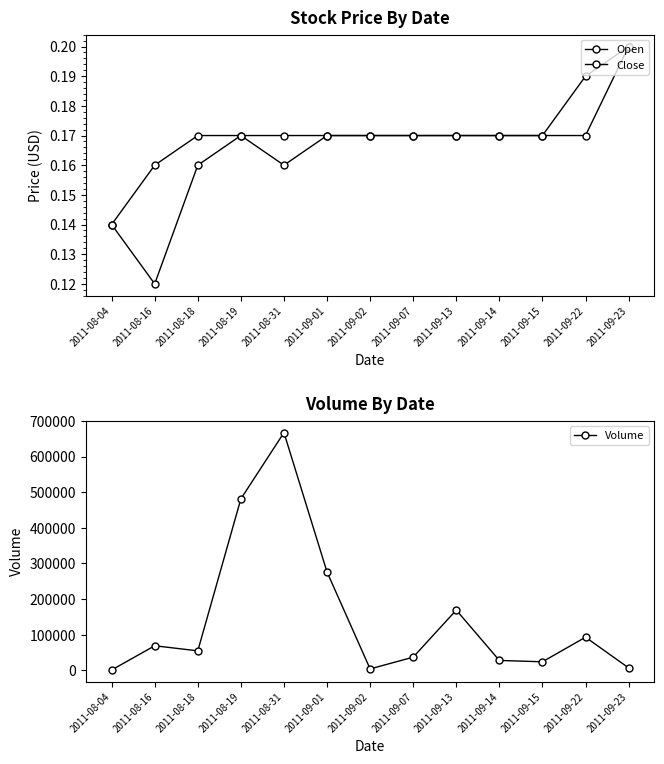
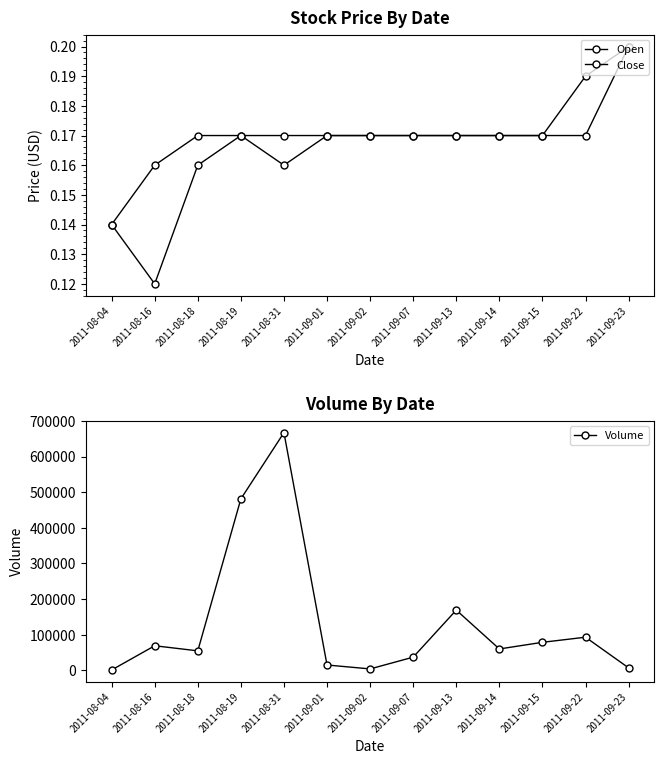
  {
    "Volume By Date": {
      "2011-08-04": 0,
      "2011-08-16": 70000,
      "2011-08-18": 50000,
      "2011-08-19": 480000,
      "2011-08-31": 670000,
-     "2011-09-01": 280000,
+     "2011-09-01": 20000,
      "2011-09-02": 0,
      "2011-09-07": 40000,
      "2011-09-13": 170000,
-     "2011-09-14": 30000,
-     "2011-09-15": 20000,
+     "2011-09-14": 60000,
+     "2011-09-15": 80000,
      "2011-09-22": 90000,
      "2011-09-23": 10000
    }
  }
